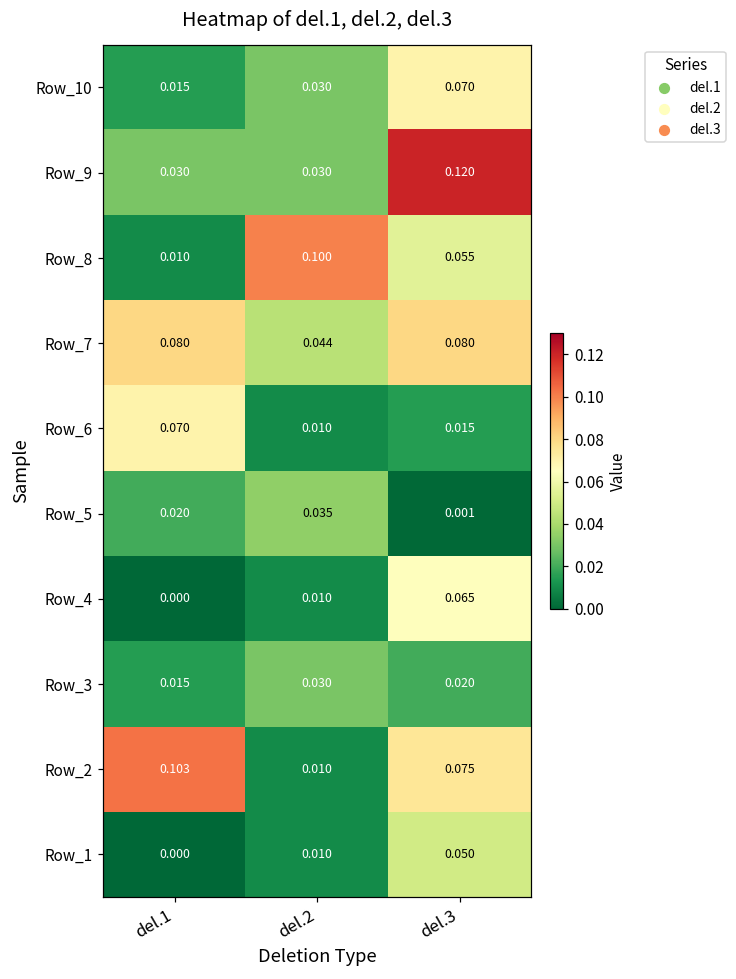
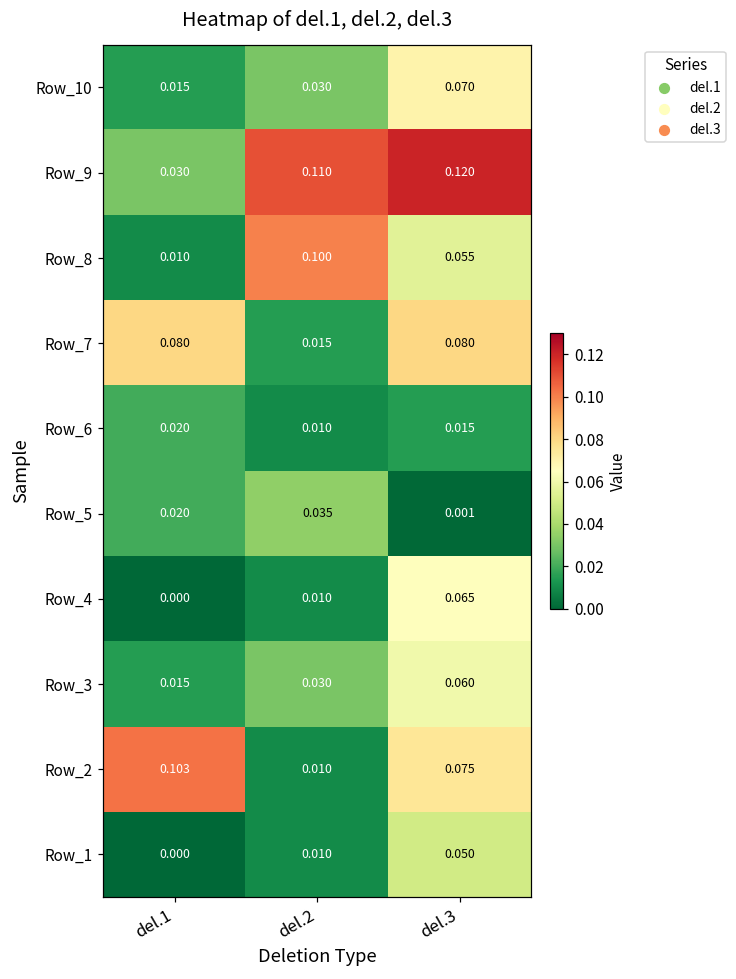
  {
    "Row_10": {
      "del.1": 0.015,
      "del.2": 0.030,
      "del.3": 0.070
    },
    "Row_9": {
      "del.1": 0.030,
-     "del.2": 0.030,
+     "del.2": 0.110,
      "del.3": 0.120
    },
    "Row_8": {
      "del.1": 0.010,
      "del.2": 0.100,
      "del.3": 0.055
    },
    "Row_7": {
      "del.1": 0.080,
-     "del.2": 0.044,
+     "del.2": 0.015,
      "del.3": 0.080
    },
    "Row_6": {
-     "del.1": 0.070,
+     "del.1": 0.020,
      "del.2": 0.010,
      "del.3": 0.015
    },
    "Row_5": {
      "del.1": 0.020,
      "del.2": 0.035,
      "del.3": 0.001
    },
    "Row_4": {
      "del.1": 0.000,
      "del.2": 0.010,
      "del.3": 0.065
    },
    "Row_3": {
      "del.1": 0.015,
      "del.2": 0.030,
-     "del.3": 0.020
+     "del.3": 0.060
    },
    "Row_2": {
      "del.1": 0.103,
      "del.2": 0.010,
      "del.3": 0.075
    },
    "Row_1": {
      "del.1": 0.000,
      "del.2": 0.010,
      "del.3": 0.050
    }
  }
